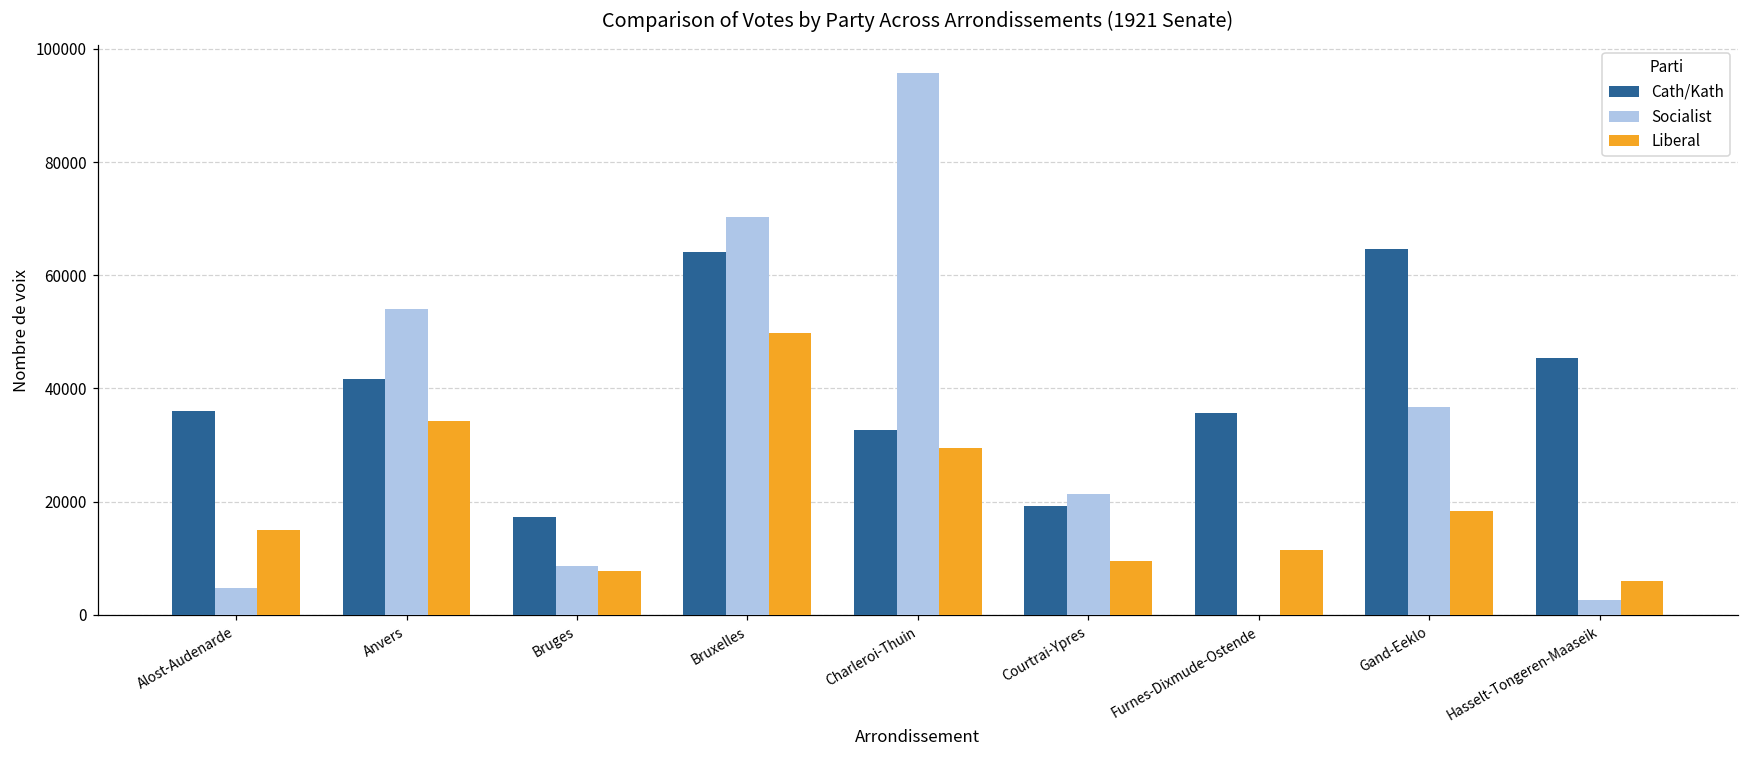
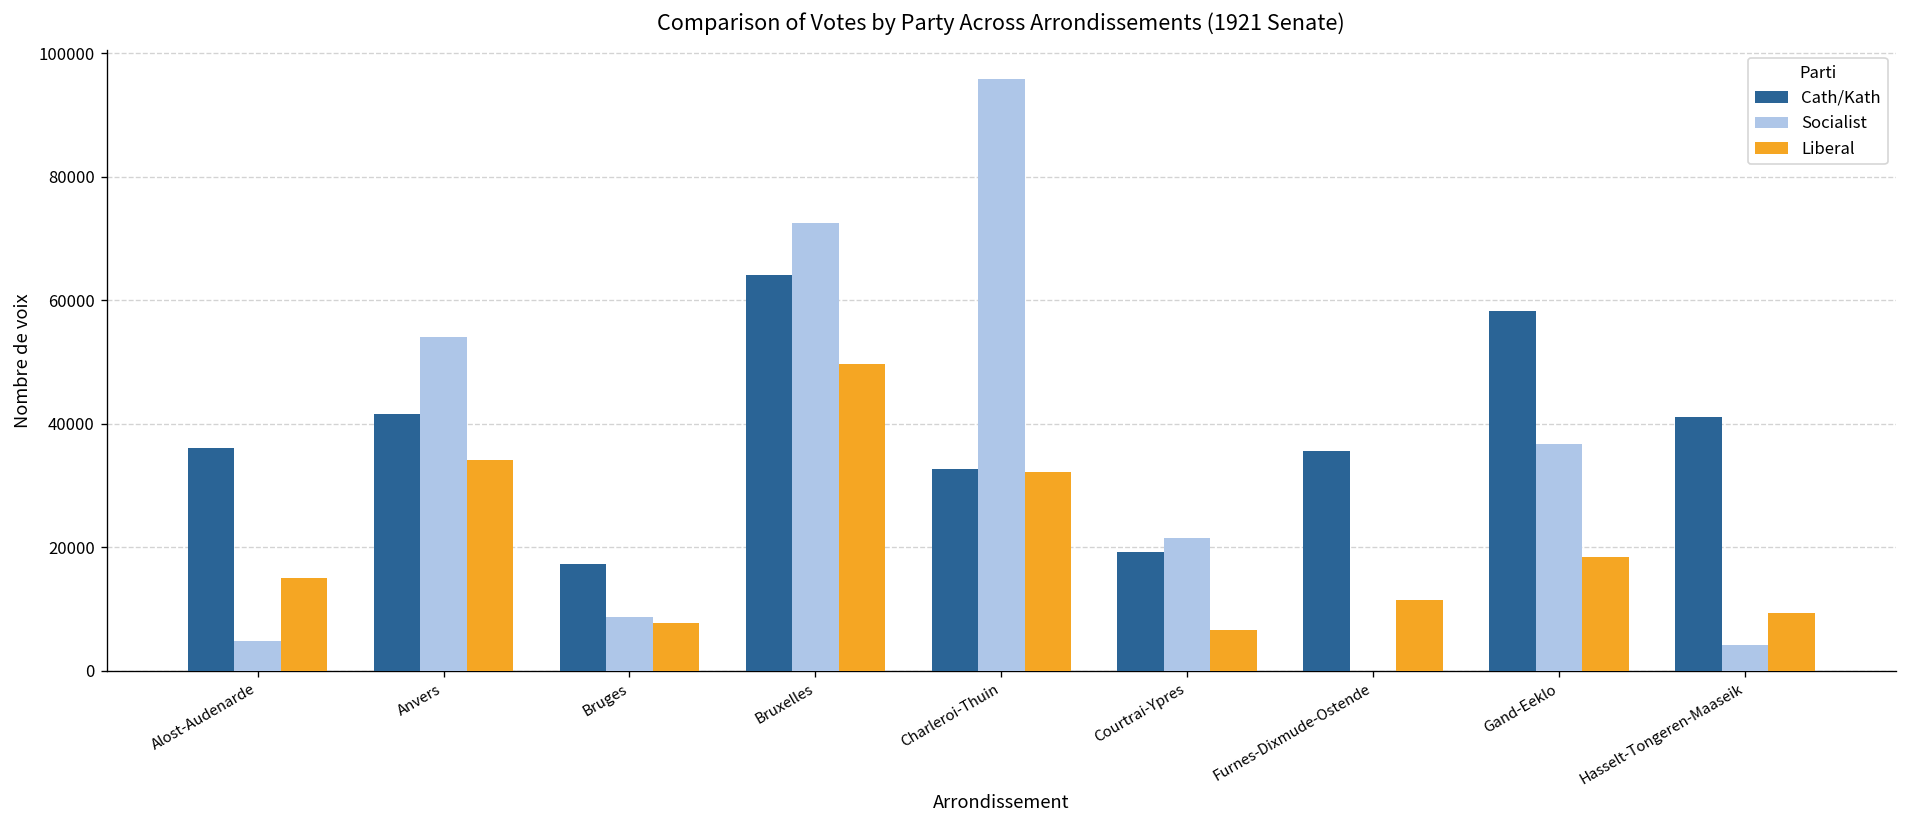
  {
    "Cath/Kath": {
      "Alost-Audenarde": 36000,
      "Anvers": 42000,
      "Bruges": 17000,
      "Bruxelles": 64000,
      "Charleroi-Thuin": 33000,
      "Courtrai-Ypres": 19000,
      "Furnes-Dixmude-Ostende": 36000,
-     "Gand-Eeklo": 65000,
-     "Hasselt-Tongeren-Maaseik": 45000
+     "Gand-Eeklo": 58000,
+     "Hasselt-Tongeren-Maaseik": 41000
    },
    "Socialist": {
      "Alost-Audenarde": 5000,
      "Anvers": 54000,
      "Bruges": 9000,
-     "Bruxelles": 70000,
+     "Bruxelles": 73000,
      "Charleroi-Thuin": 96000,
      "Courtrai-Ypres": 21000,
      "Furnes-Dixmude-Ostende": 0,
      "Gand-Eeklo": 37000,
-     "Hasselt-Tongeren-Maaseik": 3000
+     "Hasselt-Tongeren-Maaseik": 4000
    },
    "Liberal": {
      "Alost-Audenarde": 15000,
      "Anvers": 34000,
      "Bruges": 8000,
      "Bruxelles": 50000,
-     "Charleroi-Thuin": 29000,
-     "Courtrai-Ypres": 10000,
+     "Charleroi-Thuin": 32000,
+     "Courtrai-Ypres": 7000,
      "Furnes-Dixmude-Ostende": 11000,
      "Gand-Eeklo": 18000,
-     "Hasselt-Tongeren-Maaseik": 6000
+     "Hasselt-Tongeren-Maaseik": 9000
    }
  }
